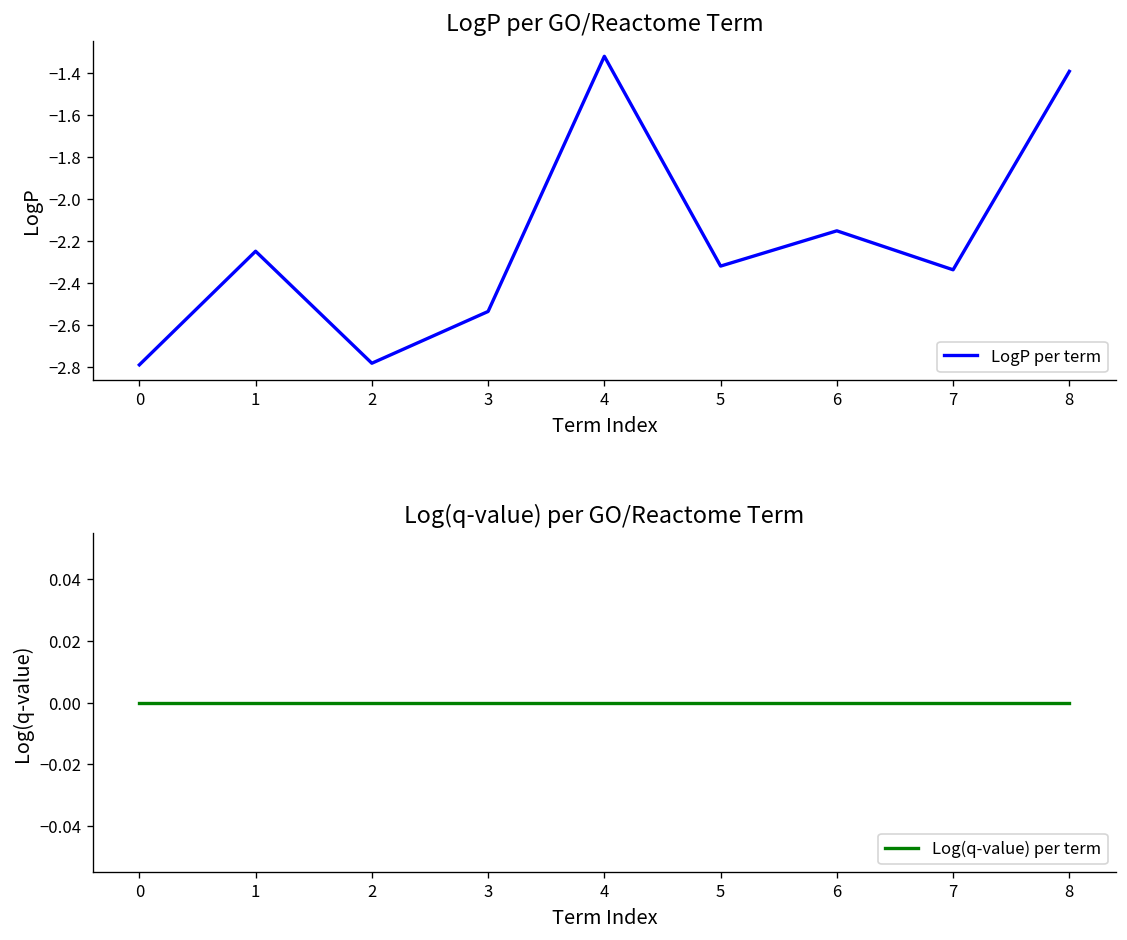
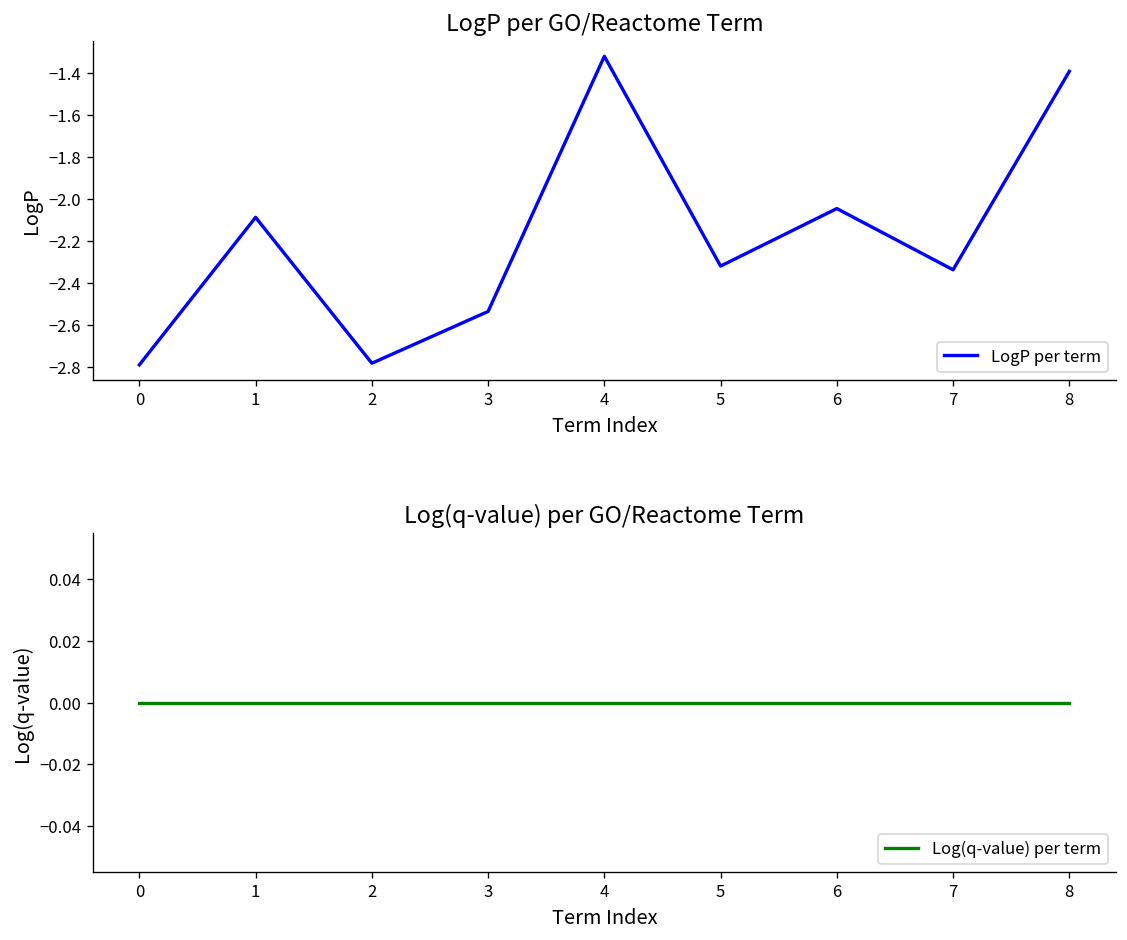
  {
    "LogP per GO/Reactome Term": {
      "0": -2.79,
-     "1": -2.25,
+     "1": -2.09,
      "2": -2.78,
      "3": -2.54,
      "4": -1.32,
      "5": -2.32,
-     "6": -2.15,
+     "6": -2.05,
      "7": -2.34,
      "8": -1.39
    },
    "Log(q-value) per GO/Reactome Term": {
      "0": 0.000,
      "1": 0.000,
      "2": 0.000,
      "3": 0.000,
      "4": 0.000,
      "5": 0.000,
      "6": 0.000,
      "7": 0.000,
      "8": 0.000
    }
  }
